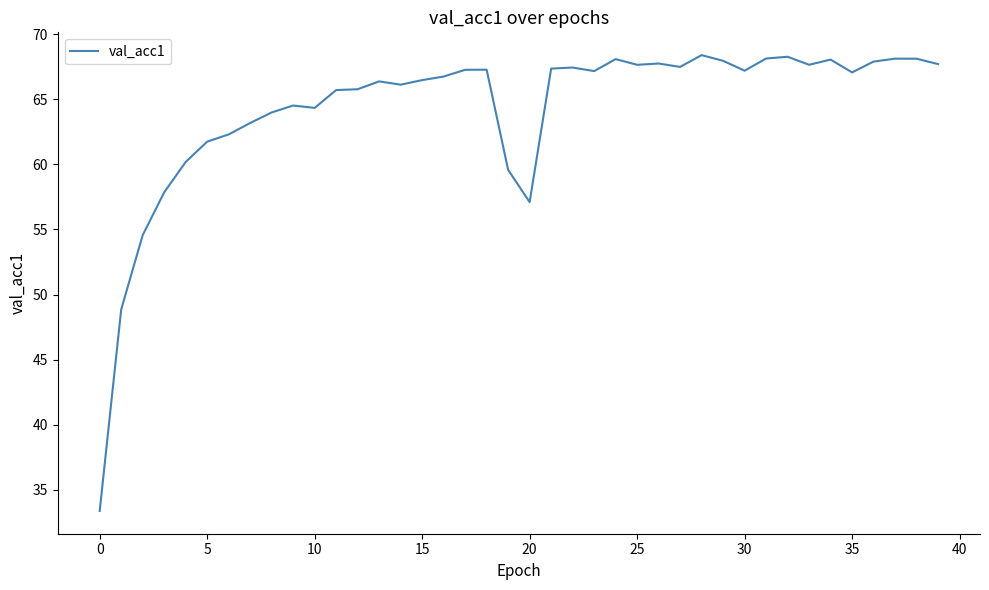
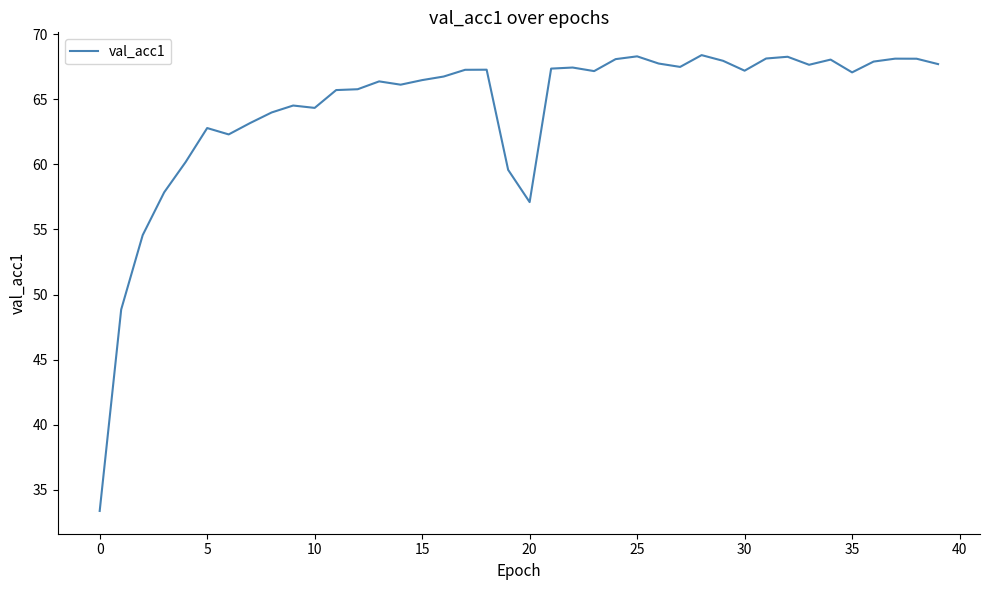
  {
    "0": 33.4,
-   "5": 61.7,
+   "5": 62.8,
    "10": 64.3,
    "15": 66.5,
    "20": 57.1,
-   "25": 67.7,
+   "25": 68.3,
    "30": 67.2,
    "35": 67.1
  }
